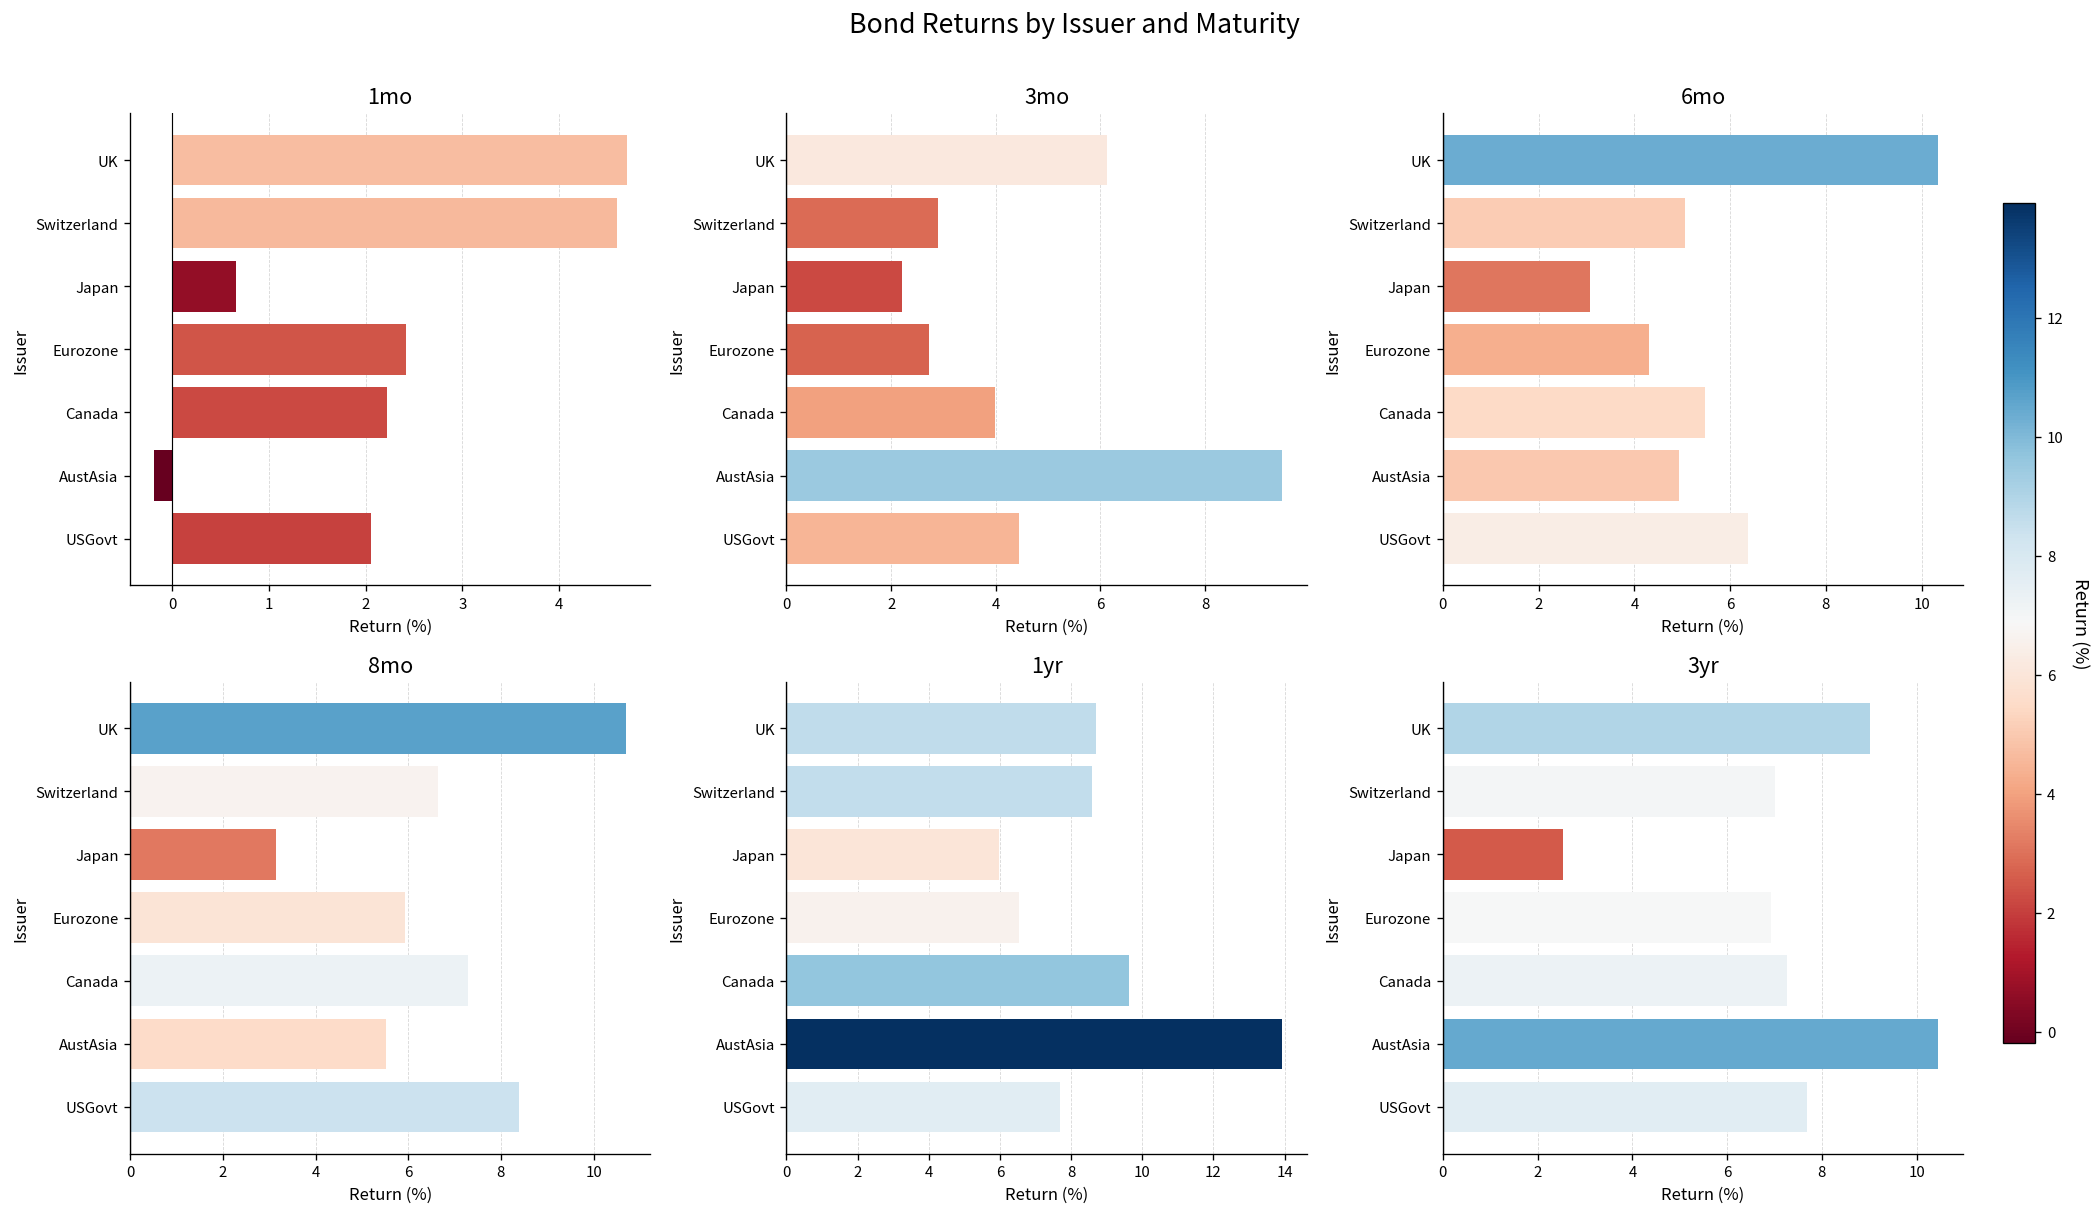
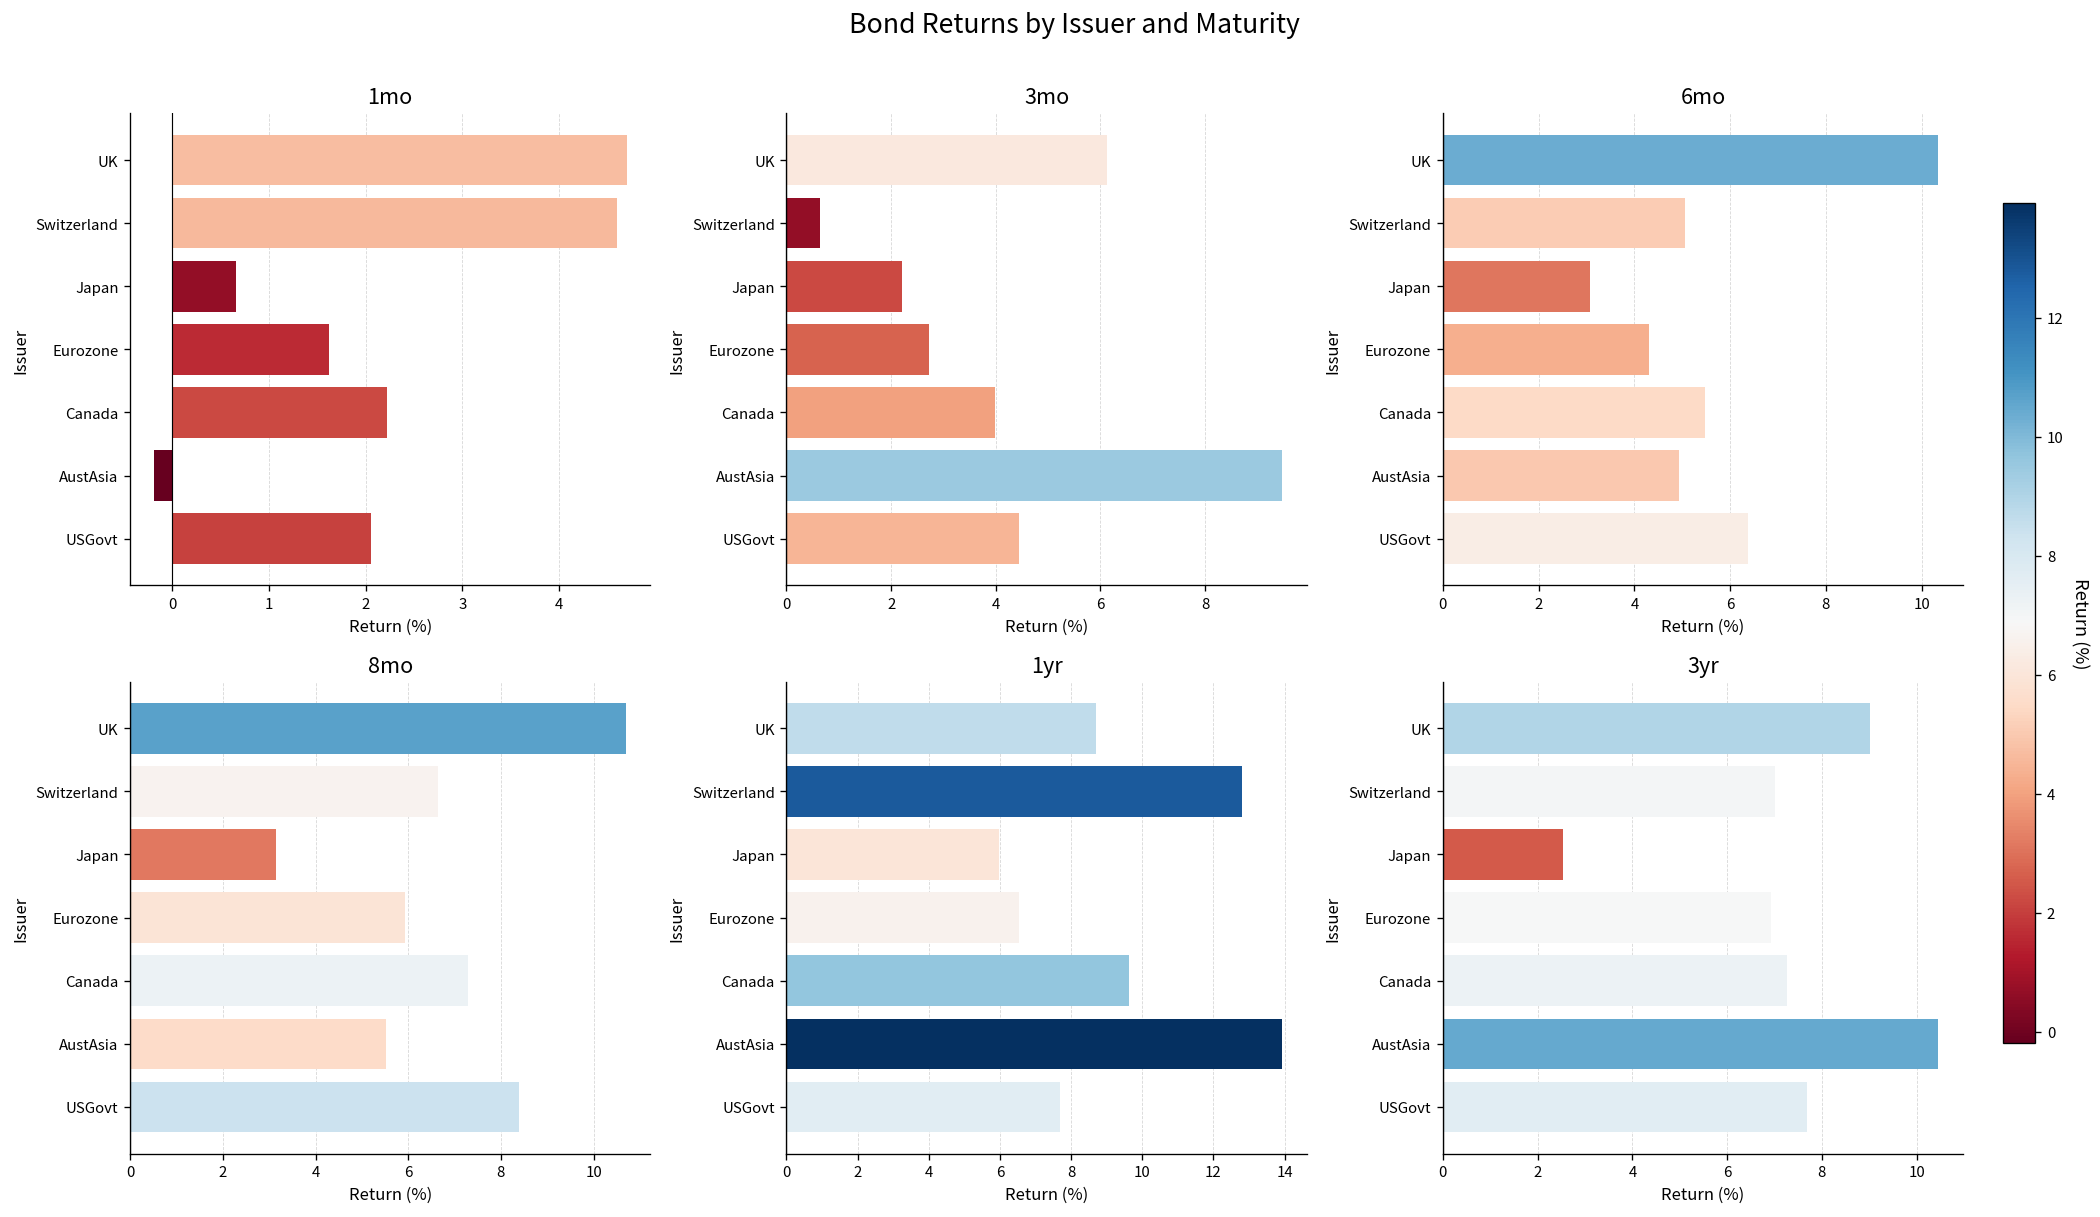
  {
    "1mo": {
      "UK": 4.7,
      "Switzerland": 4.6,
      "Japan": 0.7,
-     "Eurozone": 2.4,
+     "Eurozone": 1.6,
      "Canada": 2.2,
      "AustAsia": -0.2,
      "USGovt": 2.1
    },
    "3mo": {
      "UK": 6.1,
-     "Switzerland": 2.9,
+     "Switzerland": 0.6,
      "Japan": 2.2,
      "Eurozone": 2.7,
      "Canada": 4.0,
      "AustAsia": 9.5,
      "USGovt": 4.5
    },
    "6mo": {
      "UK": 10.4,
      "Switzerland": 5.1,
      "Japan": 3.1,
      "Eurozone": 4.3,
      "Canada": 5.5,
      "AustAsia": 4.9,
      "USGovt": 6.4
    },
    "8mo": {
      "UK": 10.7,
      "Switzerland": 6.6,
      "Japan": 3.1,
      "Eurozone": 5.9,
      "Canada": 7.3,
      "AustAsia": 5.5,
      "USGovt": 8.4
    },
    "1yr": {
      "UK": 8.7,
-     "Switzerland": 8.6,
+     "Switzerland": 12.8,
      "Japan": 6.0,
      "Eurozone": 6.6,
      "Canada": 9.6,
      "AustAsia": 13.9,
      "USGovt": 7.7
    },
    "3yr": {
      "UK": 9.0,
      "Switzerland": 7.0,
      "Japan": 2.5,
      "Eurozone": 6.9,
      "Canada": 7.3,
      "AustAsia": 10.5,
      "USGovt": 7.7
    }
  }
